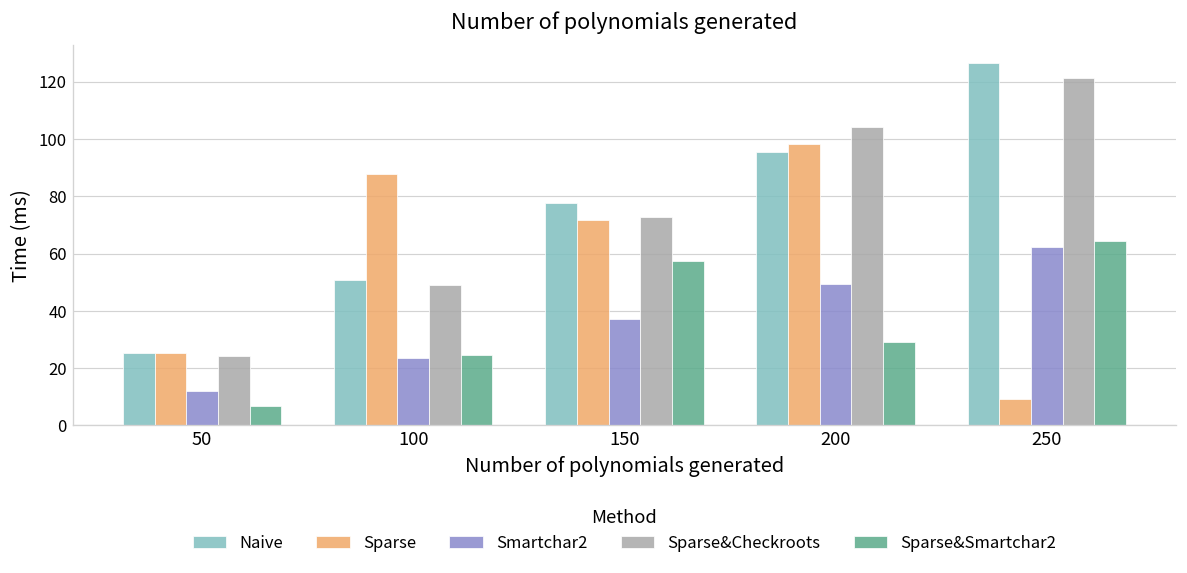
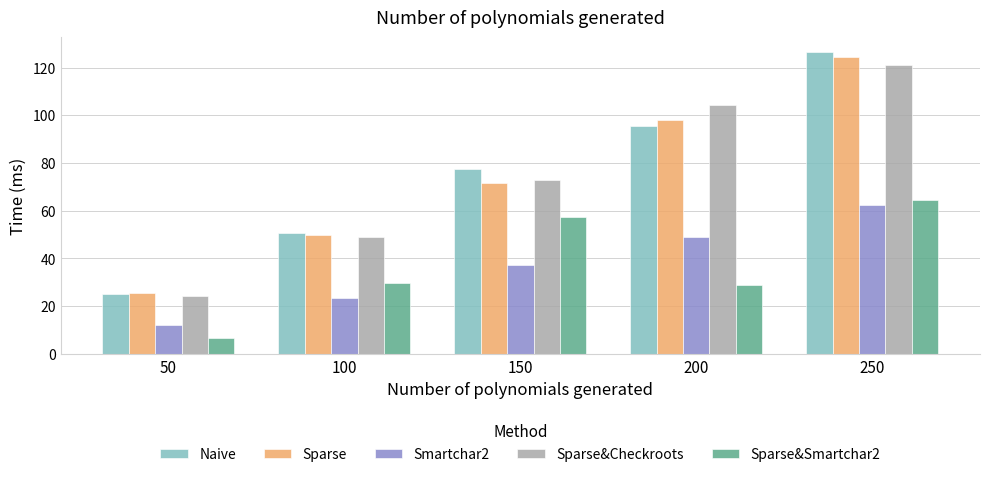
  {
    "Sparse": {
      "50": 25,
-     "100": 88,
+     "100": 50,
      "150": 72,
      "200": 98,
-     "250": 9
+     "250": 124
    },
    "Sparse&Smartchar2": {
      "50": 7,
-     "100": 25,
+     "100": 30,
      "150": 57,
      "200": 29,
      "250": 65
    }
  }
